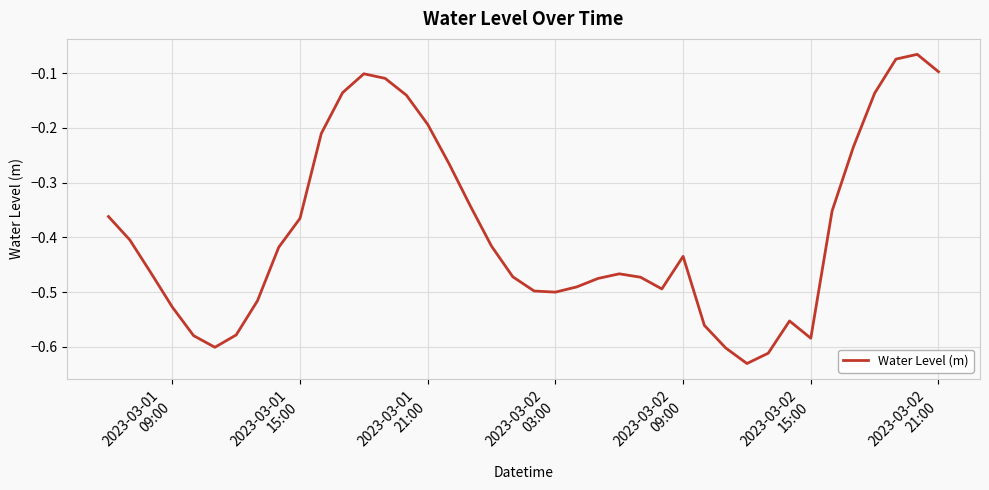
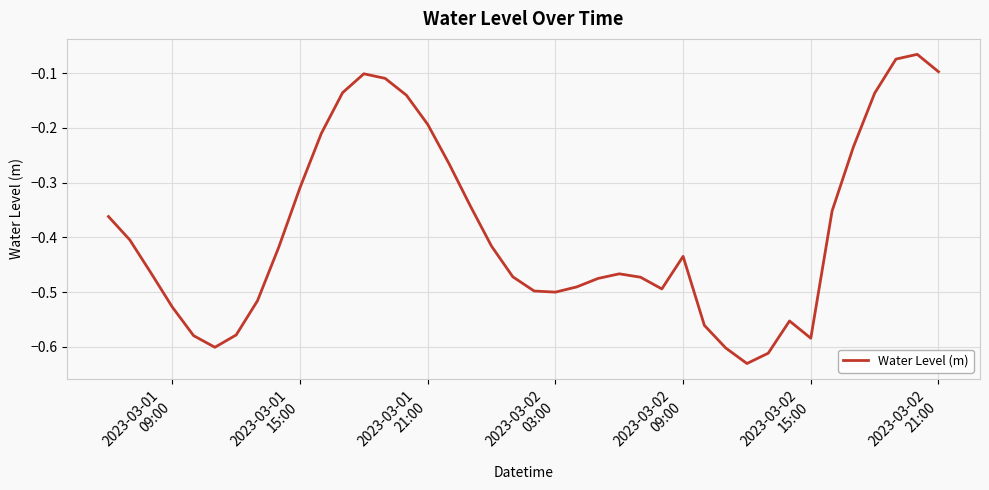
  {
    "2023-03-01 09:00": -0.53,
-   "2023-03-01 15:00": -0.37,
+   "2023-03-01 15:00": -0.31,
    "2023-03-01 21:00": -0.19,
    "2023-03-02 03:00": -0.50,
    "2023-03-02 09:00": -0.43,
    "2023-03-02 15:00": -0.58,
    "2023-03-02 21:00": -0.10
  }
